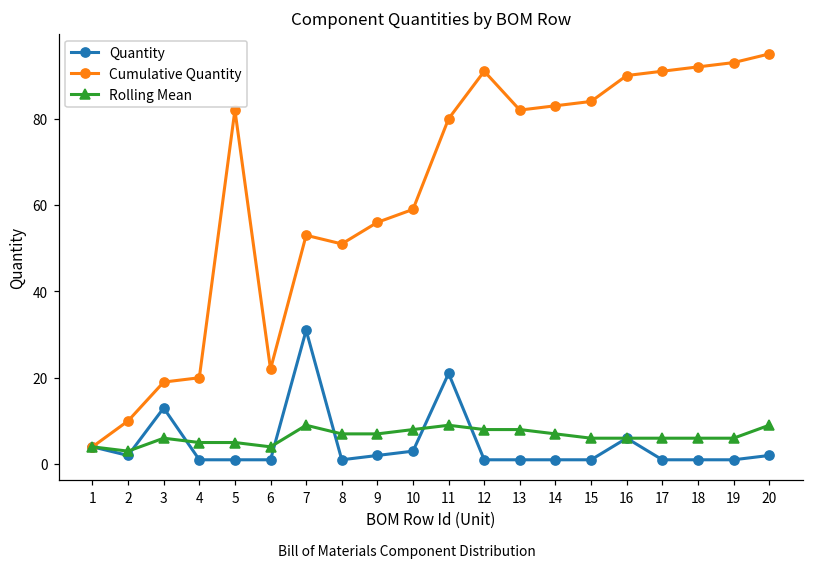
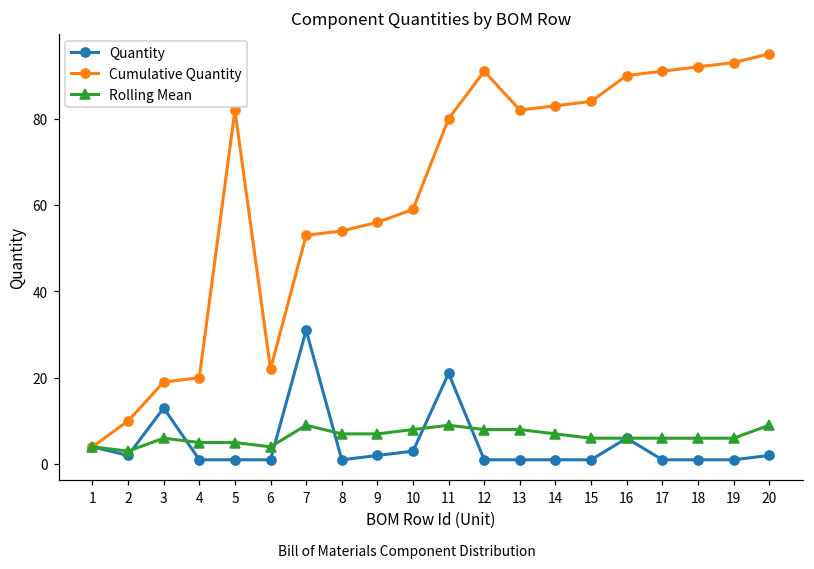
  {
    "Quantity": {
      "2": 2,
      "3": 13,
      "4": 1,
      "5": 1,
      "6": 1,
      "7": 31,
      "8": 1,
      "9": 2,
      "10": 3,
      "11": 21,
      "12": 1,
      "13": 1,
      "14": 1,
      "15": 1,
      "17": 1,
      "18": 1,
      "19": 1,
      "20": 2
    },
    "Cumulative Quantity": {
      "2": 10,
      "3": 19,
      "4": 20,
      "5": 82,
      "6": 22,
      "7": 53,
-     "8": 51,
+     "8": 54,
      "9": 56,
      "10": 59,
      "11": 80,
      "12": 91,
      "13": 82,
      "14": 83,
      "15": 84,
      "16": 90,
      "17": 91,
      "18": 92,
      "19": 93,
      "20": 95
    },
    "Rolling Mean": {
      "2": 3,
      "3": 6,
      "4": 5,
      "5": 5,
      "6": 4,
      "7": 9,
      "8": 7,
      "9": 7,
      "10": 8,
      "11": 9,
      "12": 8,
      "13": 8,
      "14": 7,
      "15": 6,
      "17": 6,
      "18": 6,
      "19": 6,
      "20": 9
    }
  }
